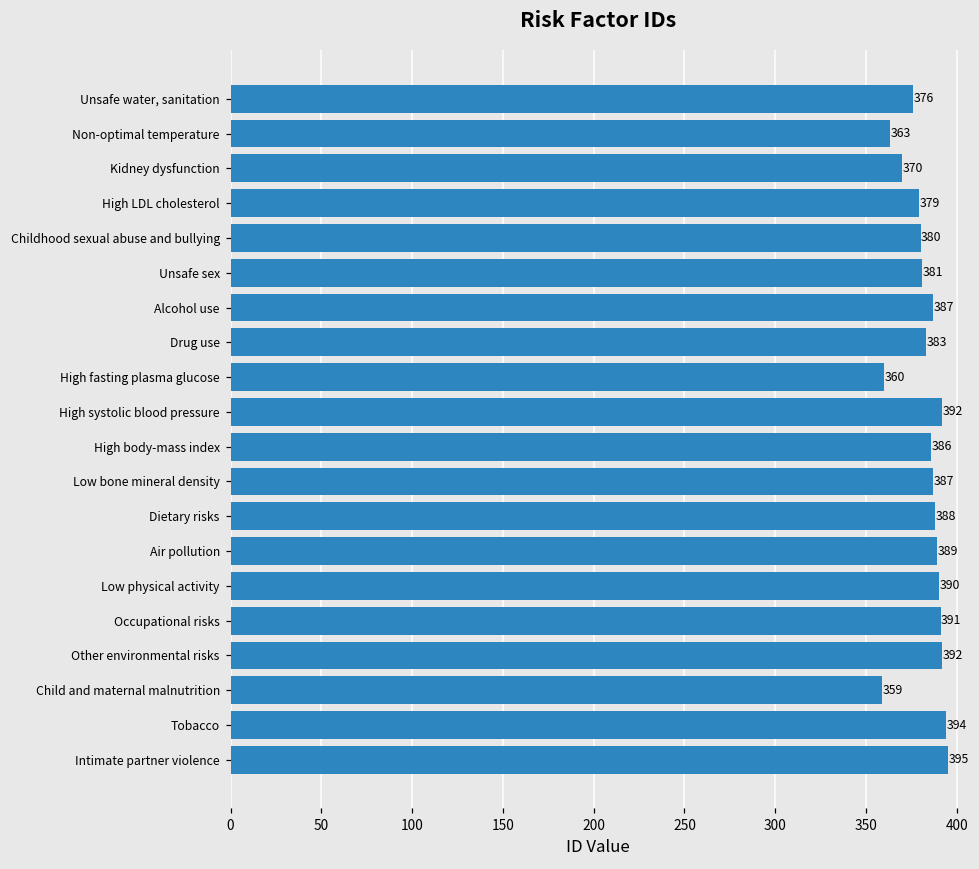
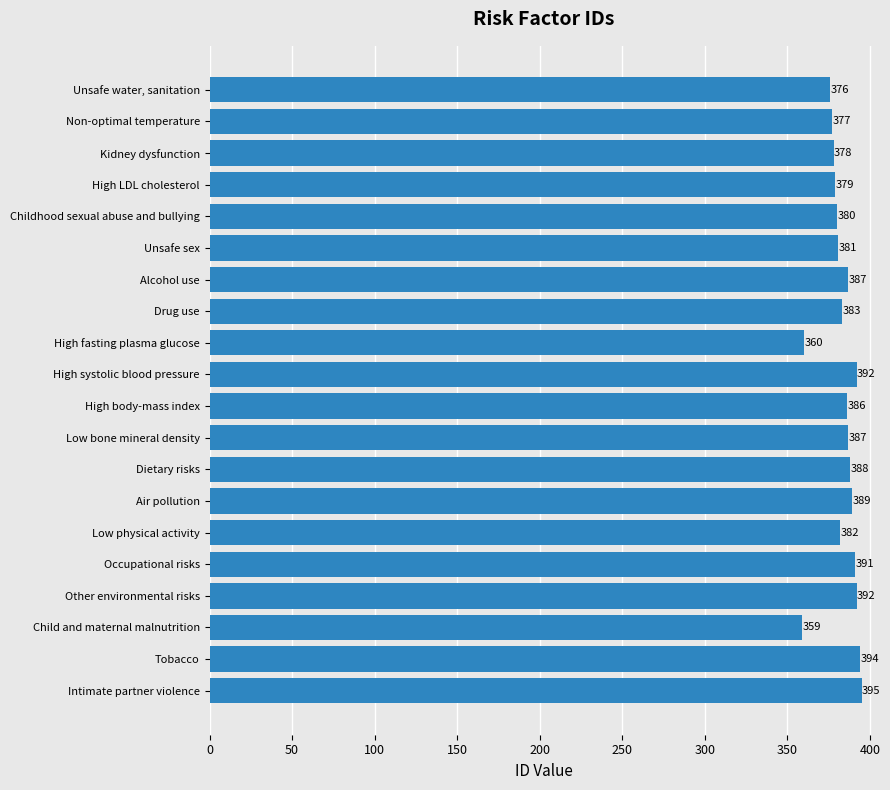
  {
    "Unsafe water, sanitation": 376,
-   "Non-optimal temperature": 363,
-   "Kidney dysfunction": 370,
+   "Non-optimal temperature": 377,
+   "Kidney dysfunction": 378,
    "High LDL cholesterol": 379,
    "Childhood sexual abuse and bullying": 380,
    "Unsafe sex": 381,
    "Alcohol use": 387,
    "Drug use": 383,
    "High fasting plasma glucose": 360,
    "High systolic blood pressure": 392,
    "High body-mass index": 386,
    "Low bone mineral density": 387,
    "Dietary risks": 388,
    "Air pollution": 389,
-   "Low physical activity": 390,
+   "Low physical activity": 382,
    "Occupational risks": 391,
    "Other environmental risks": 392,
    "Child and maternal malnutrition": 359,
    "Tobacco": 394,
    "Intimate partner violence": 395
  }
